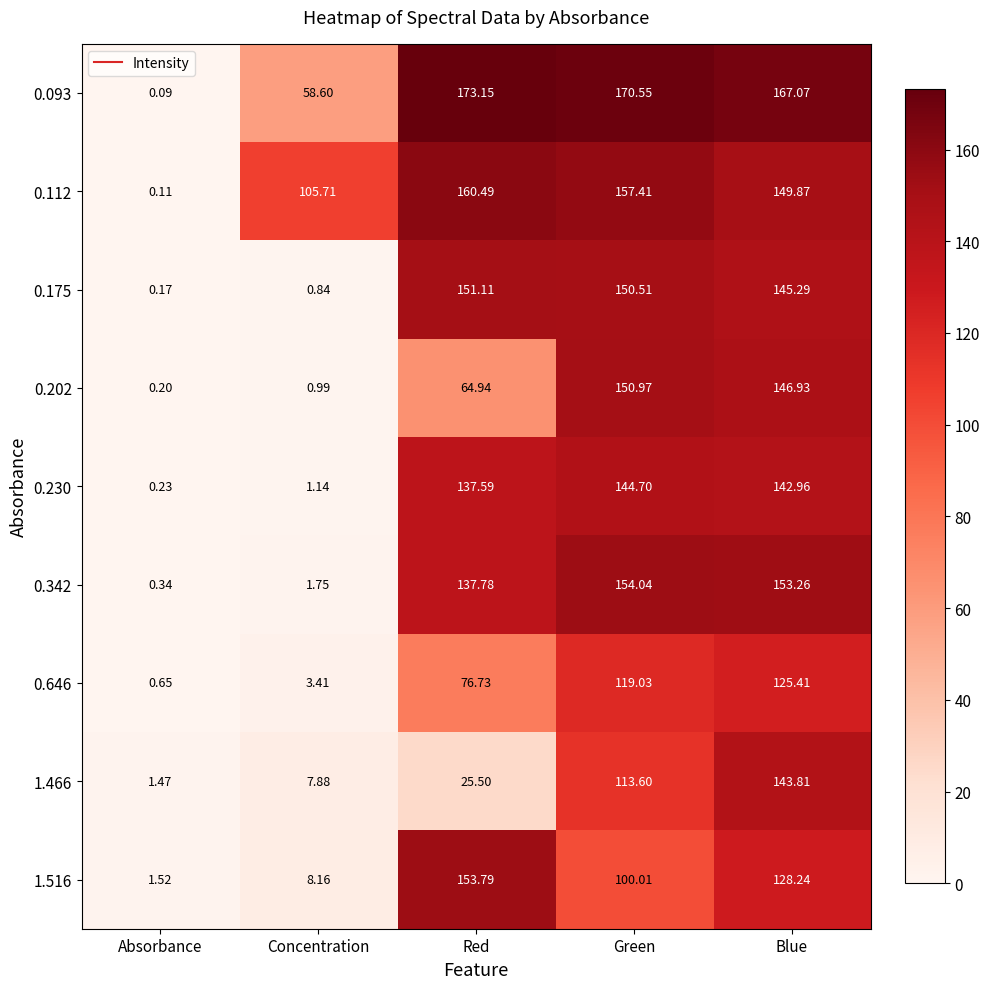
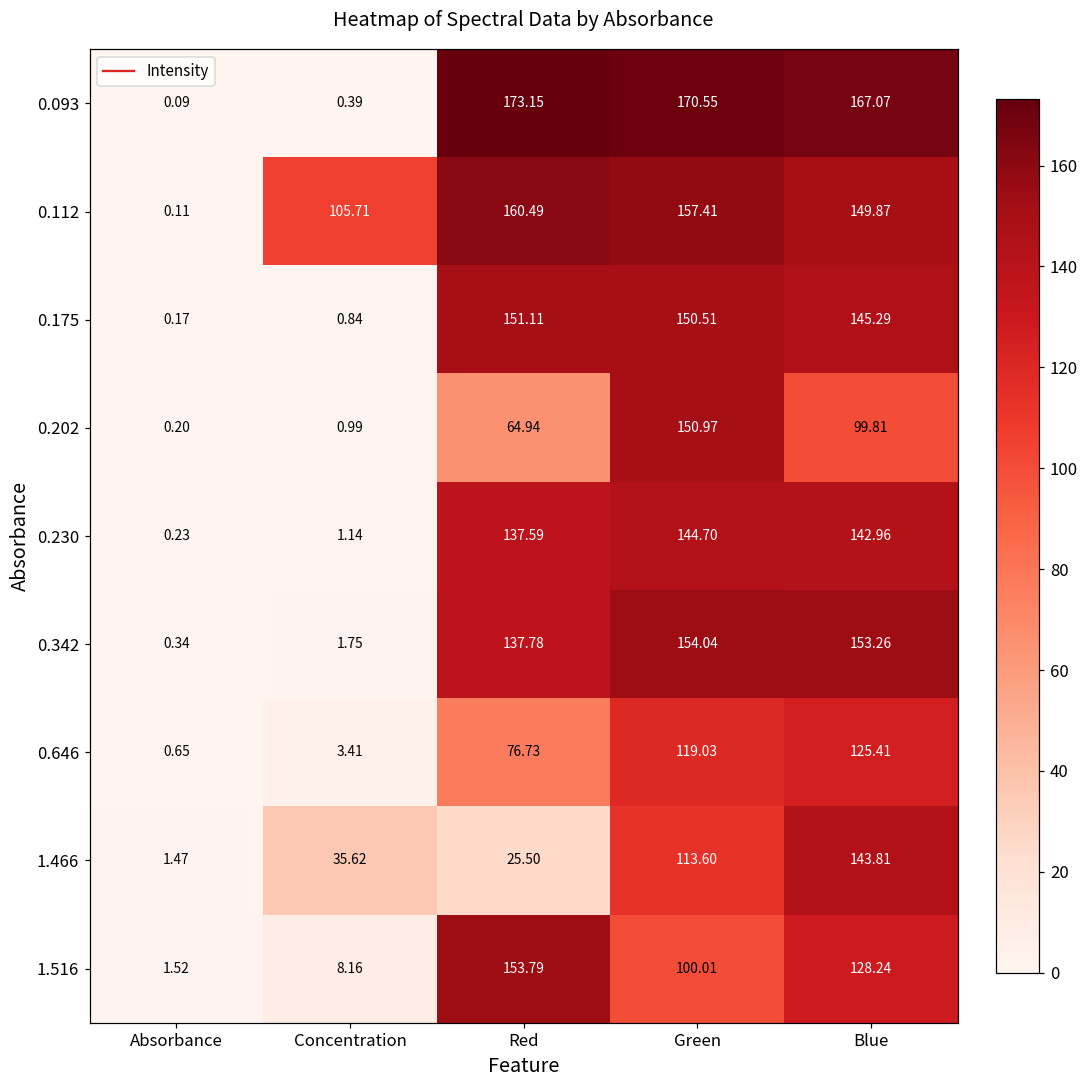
  {
    "0.093": {
      "Absorbance": 0.09,
-     "Concentration": 58.60,
+     "Concentration": 0.39,
      "Red": 173.15,
      "Green": 170.55,
      "Blue": 167.07
    },
    "0.112": {
      "Absorbance": 0.11,
      "Concentration": 105.71,
      "Red": 160.49,
      "Green": 157.41,
      "Blue": 149.87
    },
    "0.175": {
      "Absorbance": 0.17,
      "Concentration": 0.84,
      "Red": 151.11,
      "Green": 150.51,
      "Blue": 145.29
    },
    "0.202": {
      "Absorbance": 0.20,
      "Concentration": 0.99,
      "Red": 64.94,
      "Green": 150.97,
-     "Blue": 146.93
+     "Blue": 99.81
    },
    "0.230": {
      "Absorbance": 0.23,
      "Concentration": 1.14,
      "Red": 137.59,
      "Green": 144.70,
      "Blue": 142.96
    },
    "0.342": {
      "Absorbance": 0.34,
      "Concentration": 1.75,
      "Red": 137.78,
      "Green": 154.04,
      "Blue": 153.26
    },
    "0.646": {
      "Absorbance": 0.65,
      "Concentration": 3.41,
      "Red": 76.73,
      "Green": 119.03,
      "Blue": 125.41
    },
    "1.466": {
      "Absorbance": 1.47,
-     "Concentration": 7.88,
+     "Concentration": 35.62,
      "Red": 25.50,
      "Green": 113.60,
      "Blue": 143.81
    },
    "1.516": {
      "Absorbance": 1.52,
      "Concentration": 8.16,
      "Red": 153.79,
      "Green": 100.01,
      "Blue": 128.24
    }
  }
